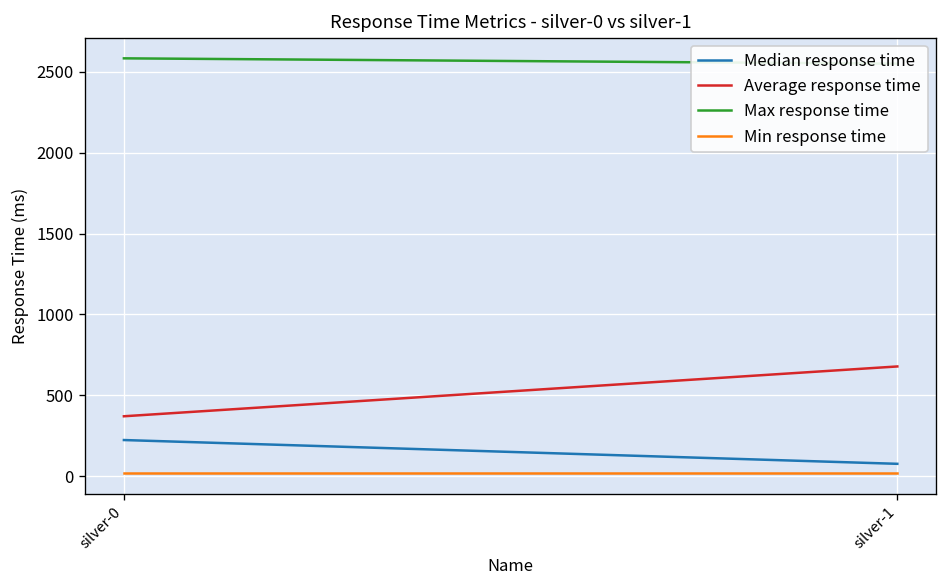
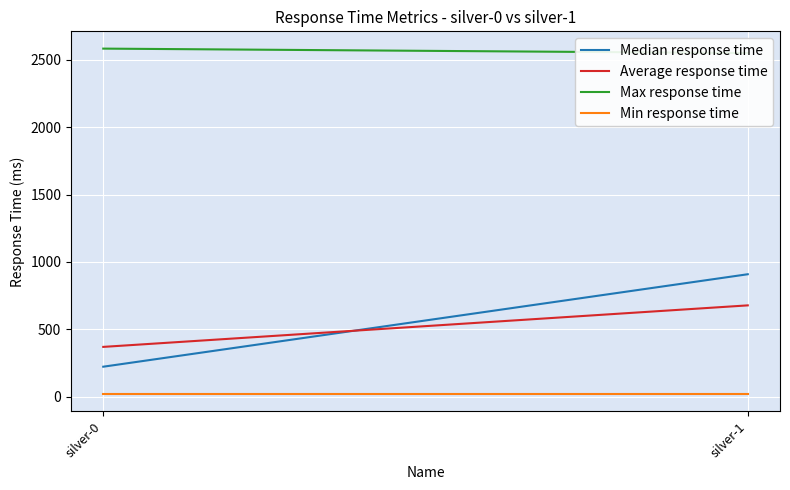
  {
    "Median response time": {
      "silver-0": 220,
-     "silver-1": 80
+     "silver-1": 910
    },
    "Average response time": {
      "silver-0": 370,
      "silver-1": 680
    },
    "Max response time": {
      "silver-0": 2580
    },
    "Min response time": {
      "silver-0": 20,
      "silver-1": 20
    }
  }
